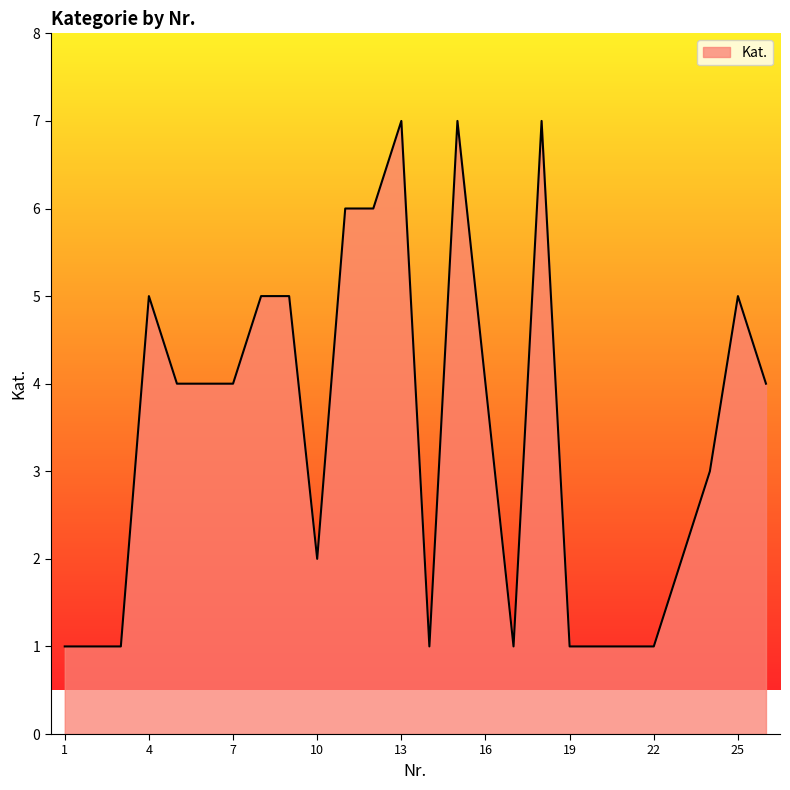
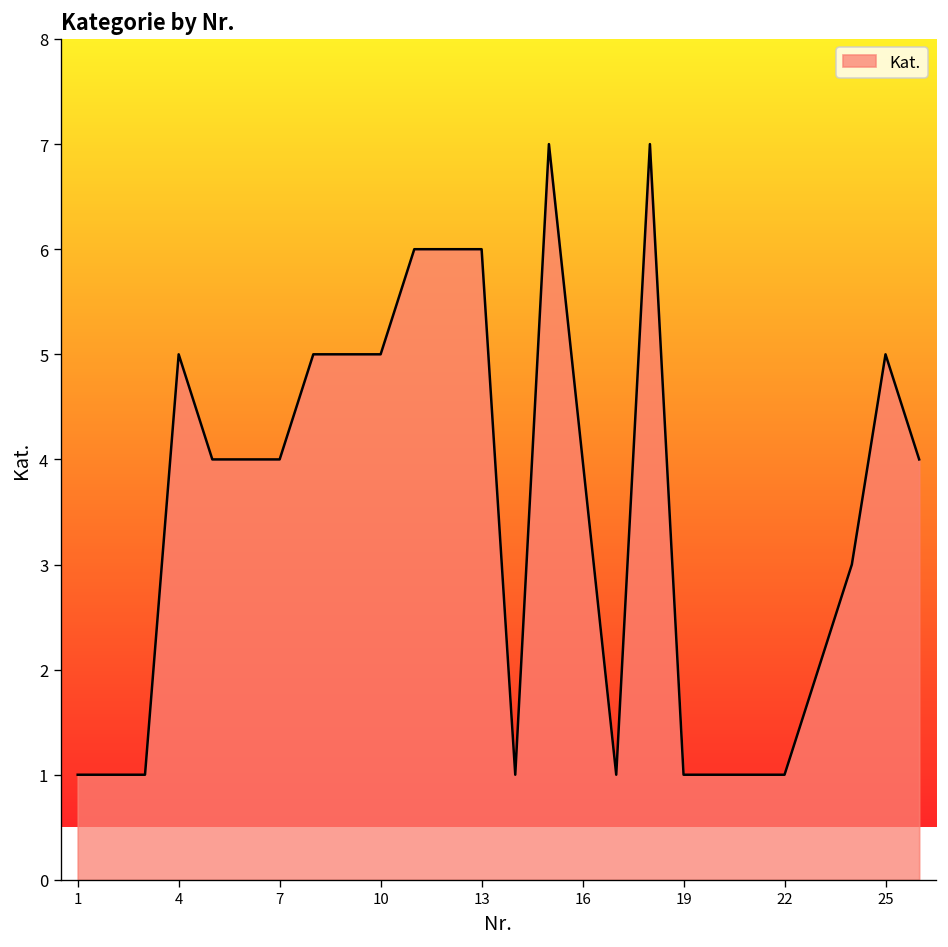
  {
    "1": 1,
    "4": 5,
    "7": 4,
-   "10": 2,
-   "13": 7,
+   "10": 5,
+   "13": 6,
    "16": 4,
    "19": 1,
    "22": 1,
    "25": 5
  }
